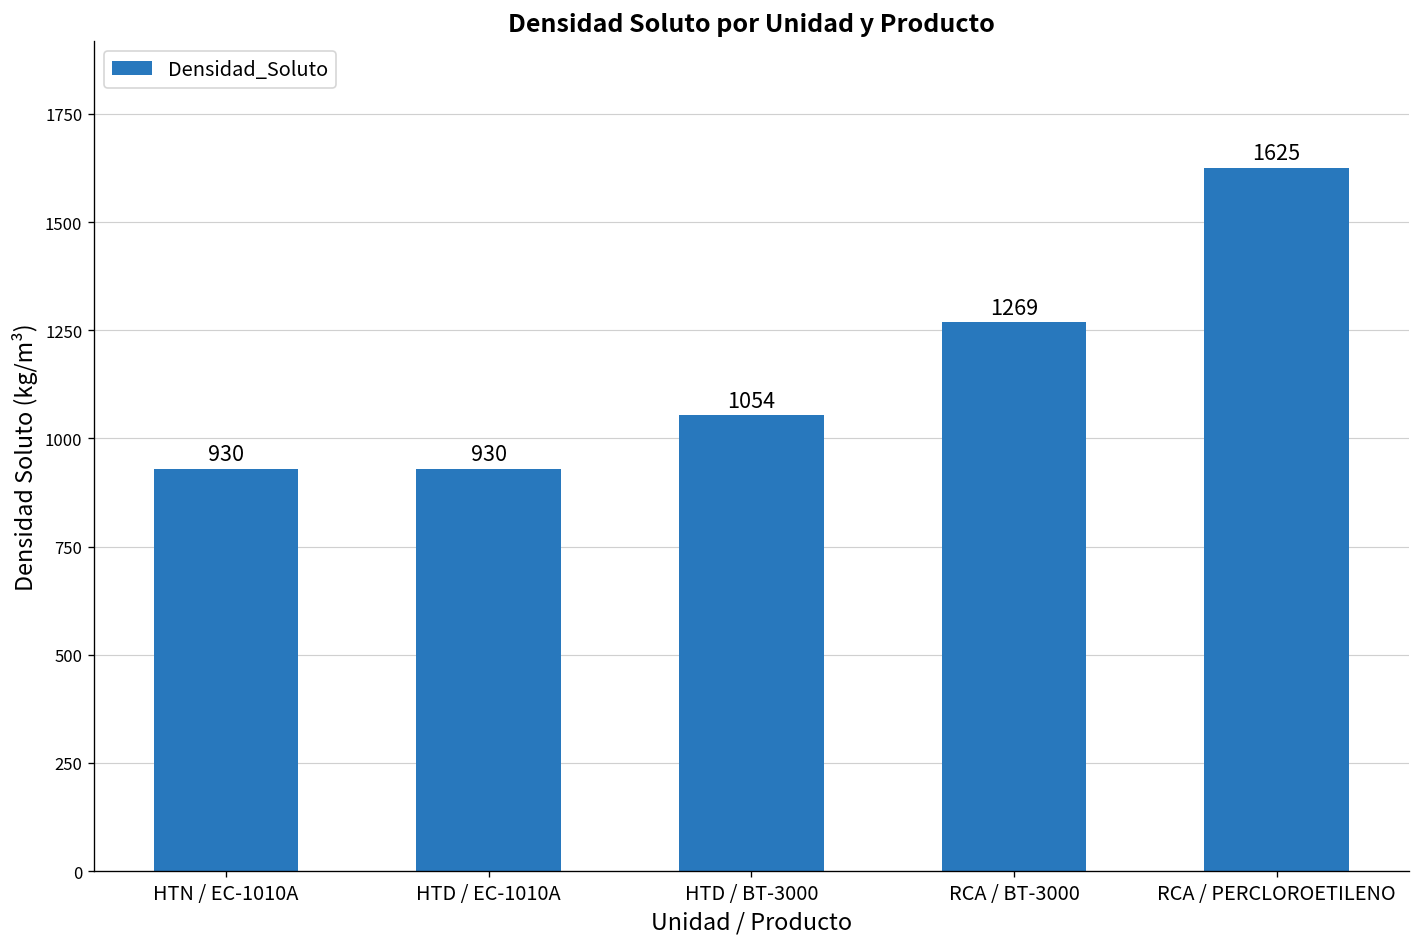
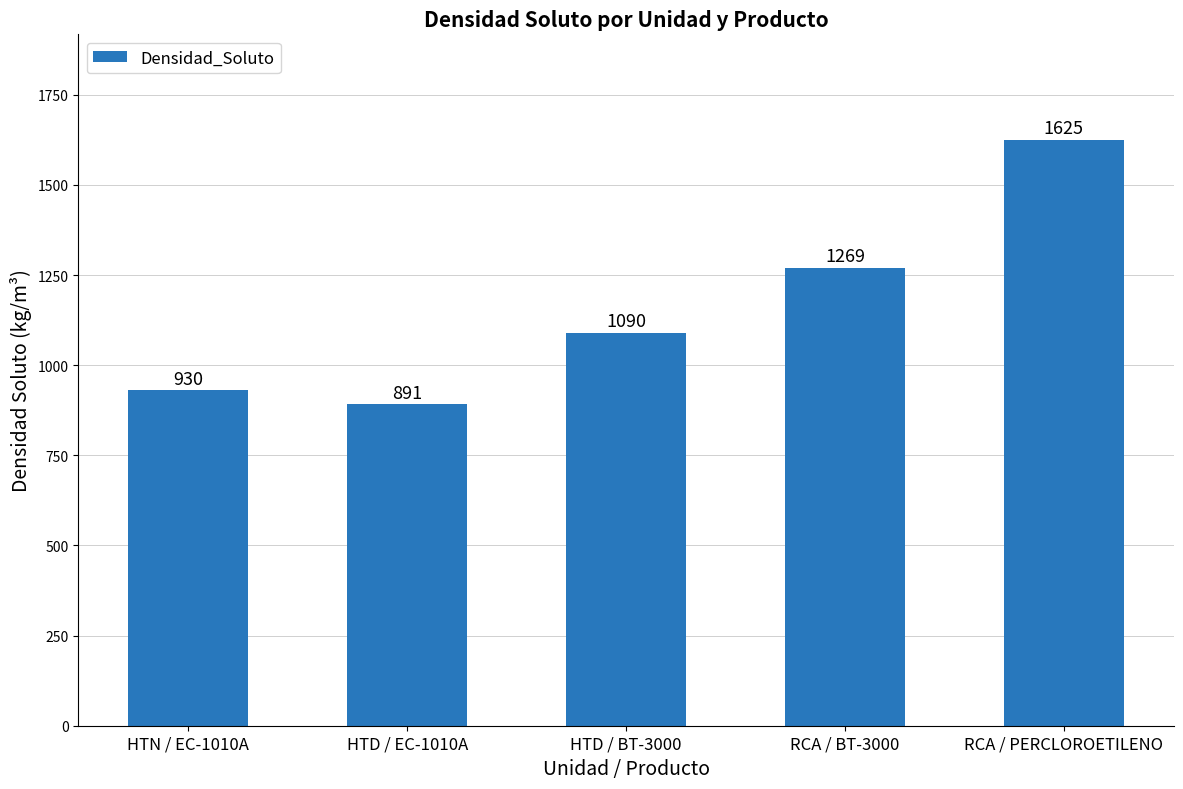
  {
    "HTN / EC-1010A": 930,
-   "HTD / EC-1010A": 930,
-   "HTD / BT-3000": 1054,
+   "HTD / EC-1010A": 891,
+   "HTD / BT-3000": 1090,
    "RCA / BT-3000": 1269,
    "RCA / PERCLOROETILENO": 1625
  }
